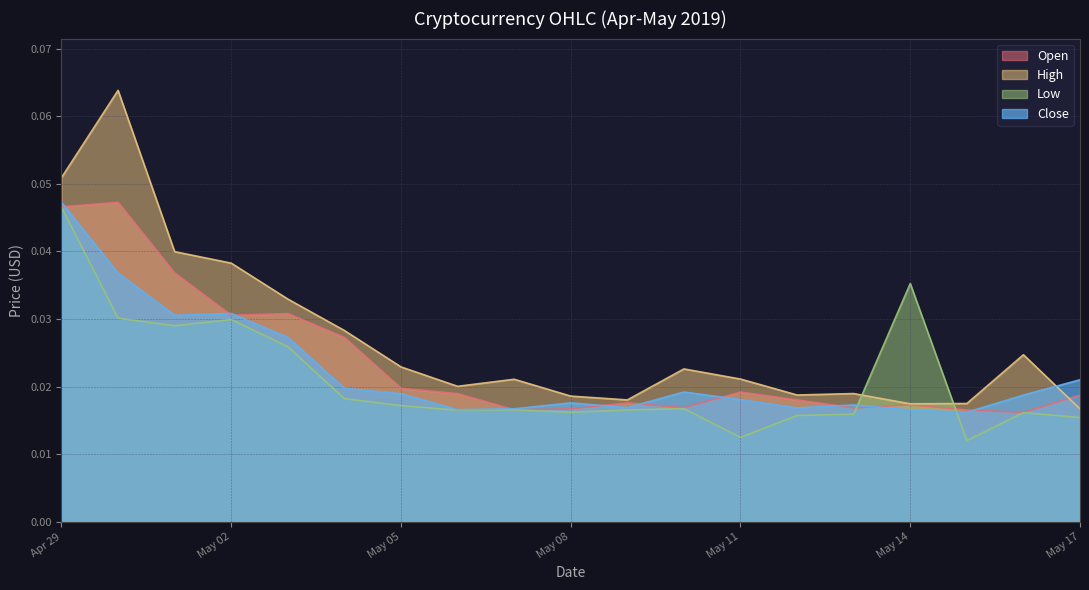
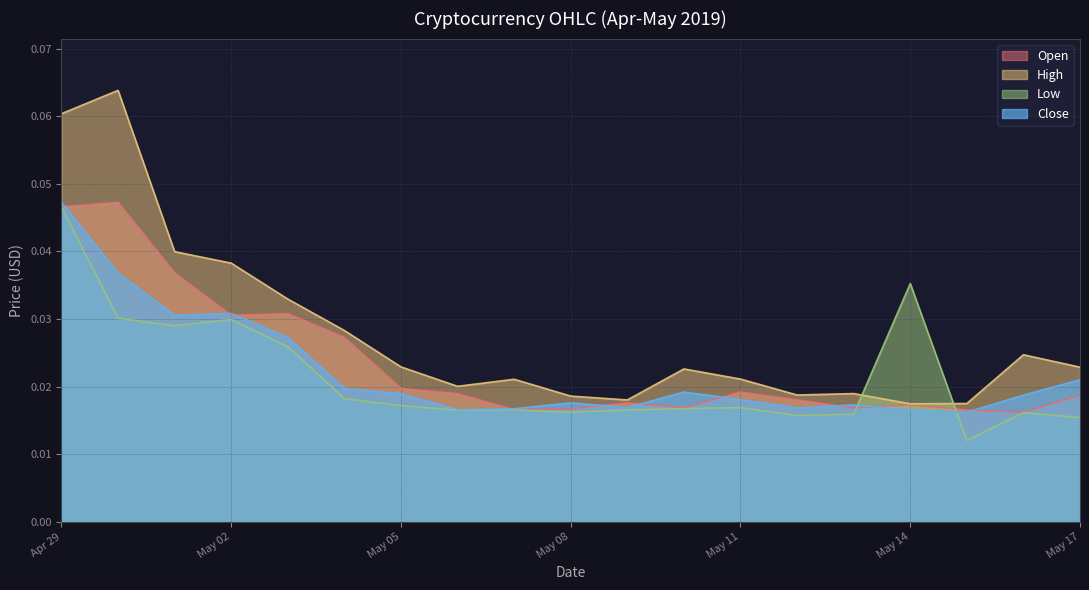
  {
    "Open": {
      "May 05": 0.020,
      "May 08": 0.017,
      "May 11": 0.019,
      "May 17": 0.019
    },
    "High": {
-     "Apr 29": 0.051,
+     "Apr 29": 0.060,
      "May 02": 0.038,
      "May 05": 0.023,
      "May 08": 0.019,
      "May 11": 0.021,
-     "May 17": 0.017
+     "May 17": 0.023
    },
    "Low": {
      "May 02": 0.030,
      "May 05": 0.017,
      "May 08": 0.016,
-     "May 11": 0.013,
+     "May 11": 0.017,
      "May 14": 0.035,
      "May 17": 0.015
    },
    "Close": {
      "Apr 29": 0.047,
      "May 05": 0.019,
      "May 08": 0.018,
      "May 11": 0.018,
      "May 14": 0.017,
      "May 17": 0.021
    }
  }
